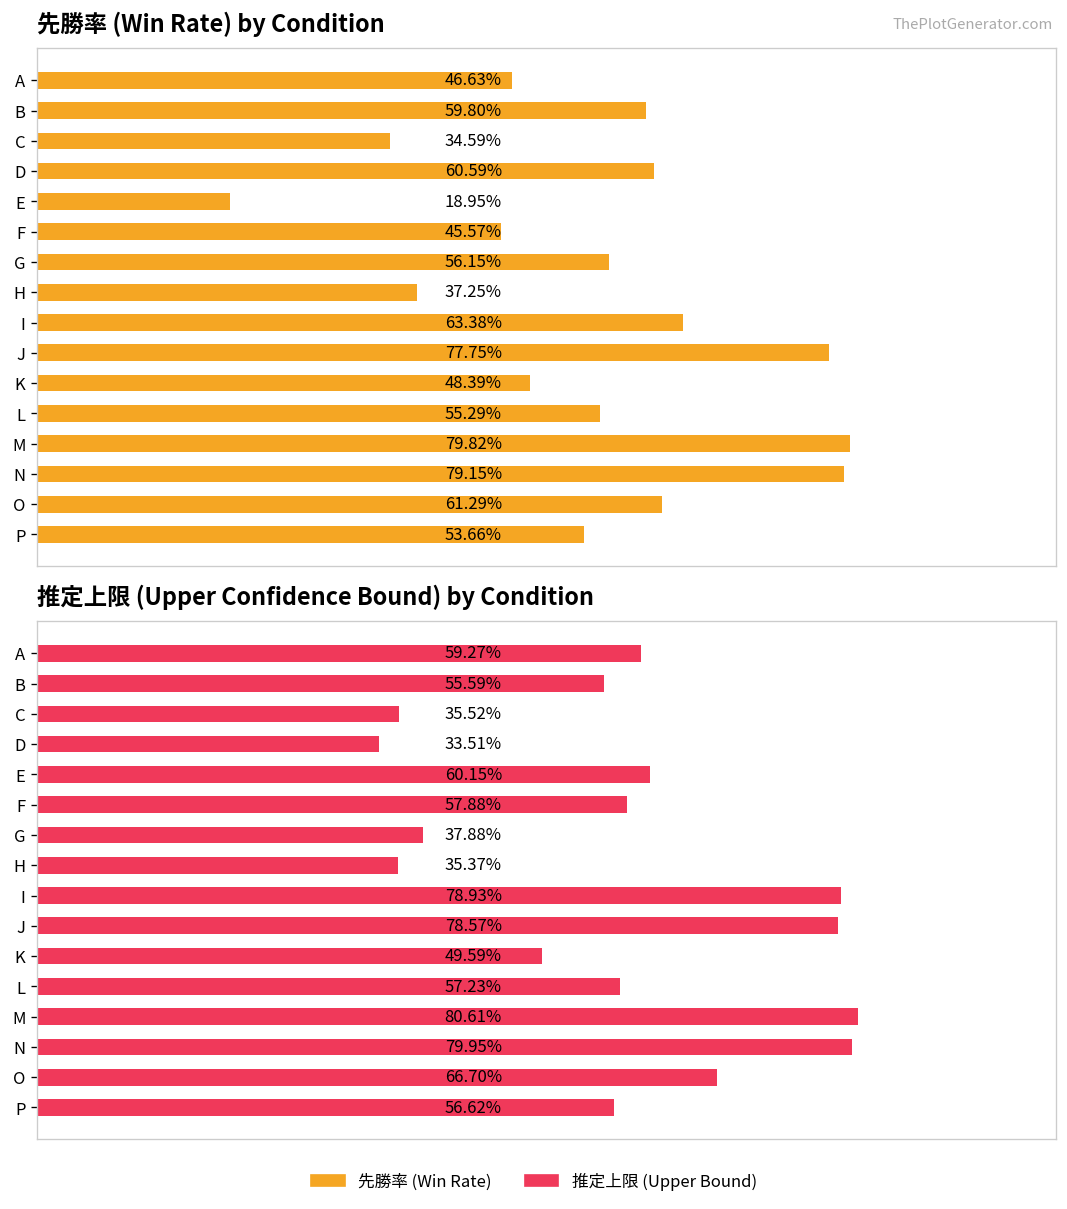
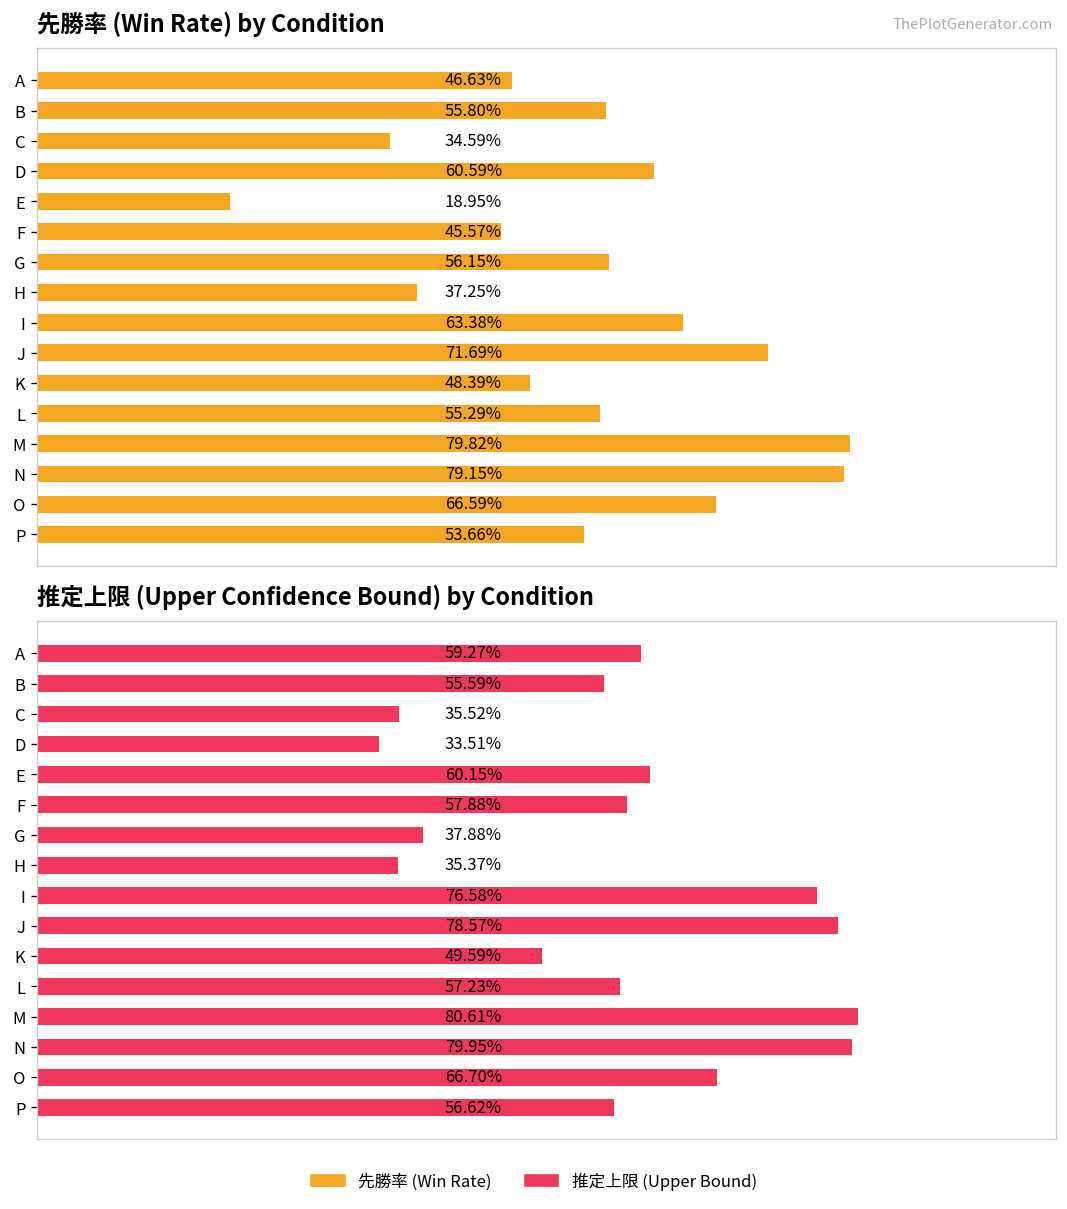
  {
    "先勝率 (Win Rate) by Condition": {
      "A": "46.63%",
-     "B": "59.80%",
+     "B": "55.80%",
      "D": "60.59%",
      "F": "45.57%",
      "G": "56.15%",
      "H": "37.25%",
      "I": "63.38%",
-     "J": "77.75%",
+     "J": "71.69%",
      "K": "48.39%",
      "L": "55.29%",
      "M": "79.82%",
      "N": "79.15%",
-     "O": "61.29%",
+     "O": "66.59%",
      "P": "53.66%"
    },
    "推定上限 (Upper Confidence Bound) by Condition": {
      "A": "59.27%",
      "B": "55.59%",
      "E": "60.15%",
      "F": "57.88%",
      "G": "37.88%",
-     "I": "78.93%",
+     "I": "76.58%",
      "J": "78.57%",
      "K": "49.59%",
      "L": "57.23%",
      "M": "80.61%",
      "N": "79.95%",
      "O": "66.70%",
      "P": "56.62%"
    }
  }
